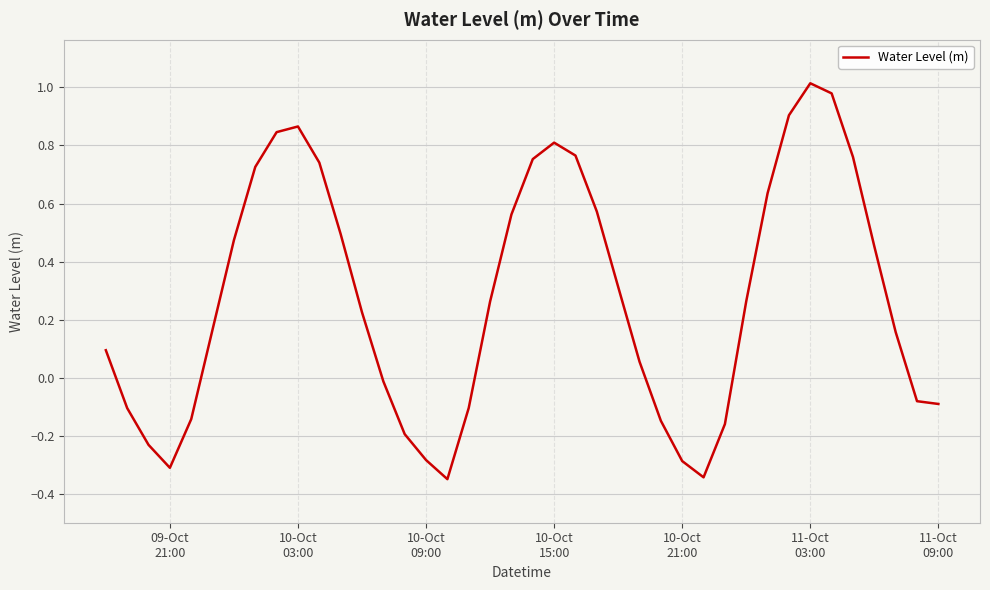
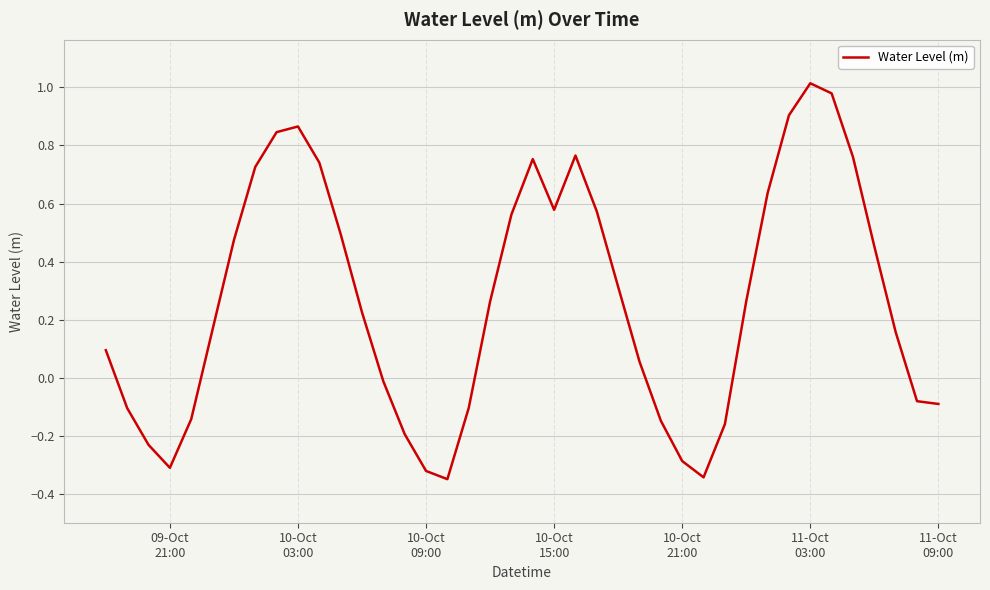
  {
    "09-Oct 21:00": -0.31,
    "10-Oct 03:00": 0.87,
-   "10-Oct 09:00": -0.28,
-   "10-Oct 15:00": 0.81,
+   "10-Oct 09:00": -0.32,
+   "10-Oct 15:00": 0.58,
    "10-Oct 21:00": -0.29,
    "11-Oct 03:00": 1.01,
    "11-Oct 09:00": -0.09
  }
